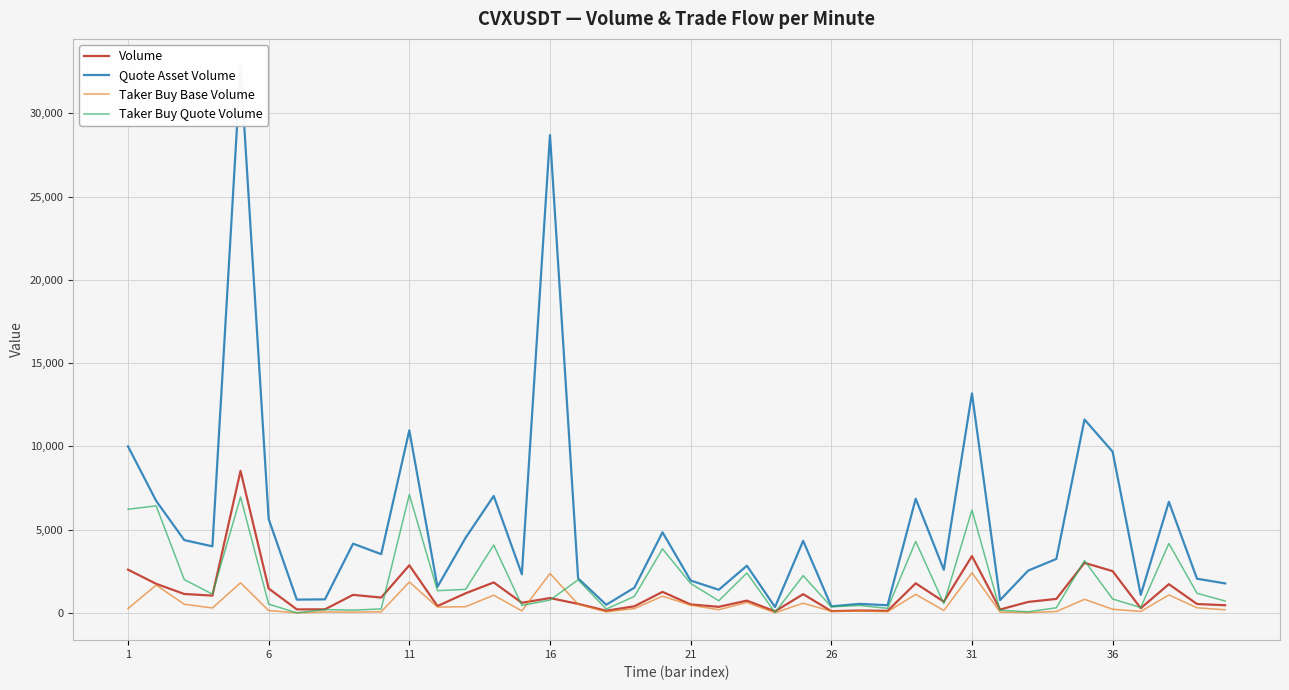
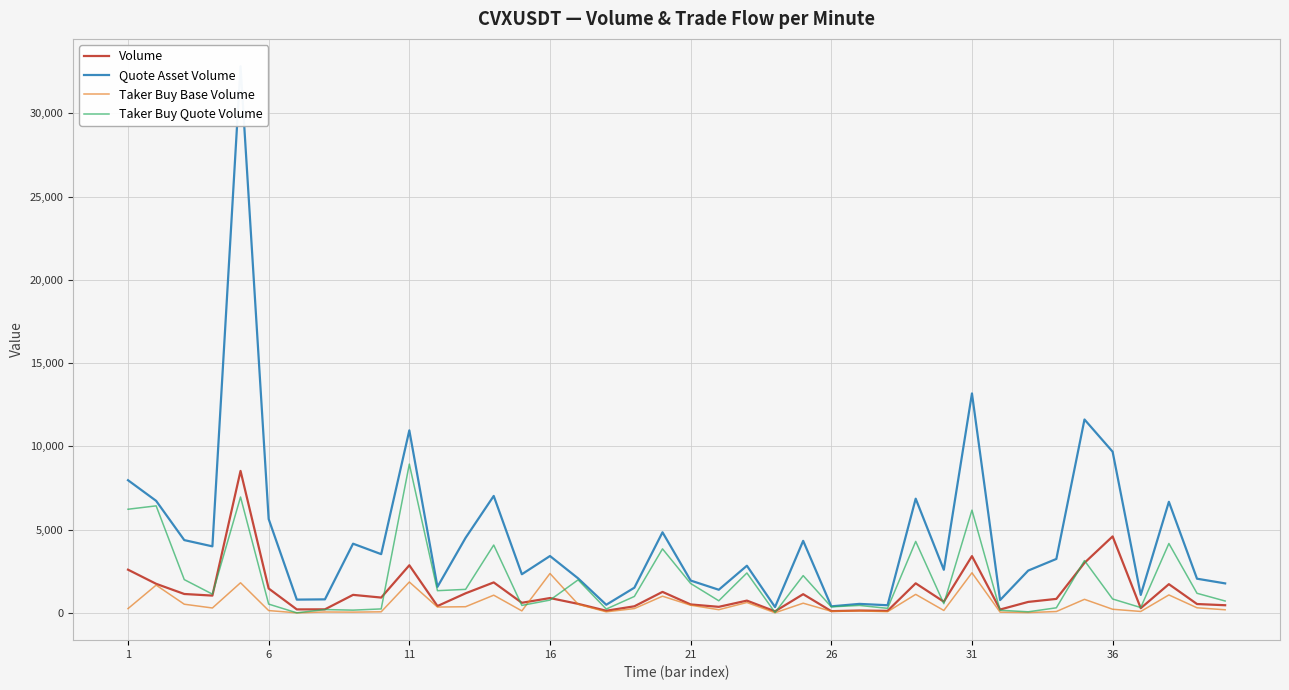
  {
    "Volume": {
      "1": "2,600",
      "6": "1,500",
      "11": "2,900",
      "31": "3,400",
-     "36": "2,500"
+     "36": "4,600"
    },
    "Quote Asset Volume": {
-     "1": "10,000",
+     "1": "8,000",
      "6": "5,600",
      "11": "11,000",
-     "16": "28,700",
+     "16": "3,400",
      "21": "1,900",
      "31": "13,200",
      "36": "9,700"
    },
    "Taker Buy Base Volume": {
      "1": "300",
      "6": "100",
      "11": "1,900",
      "16": "2,400",
      "31": "2,400",
      "36": "200"
    },
    "Taker Buy Quote Volume": {
      "1": "6,200",
      "6": "500",
-     "11": "7,100",
+     "11": "8,900",
      "21": "1,800",
      "31": "6,200",
      "36": "800"
    }
  }
